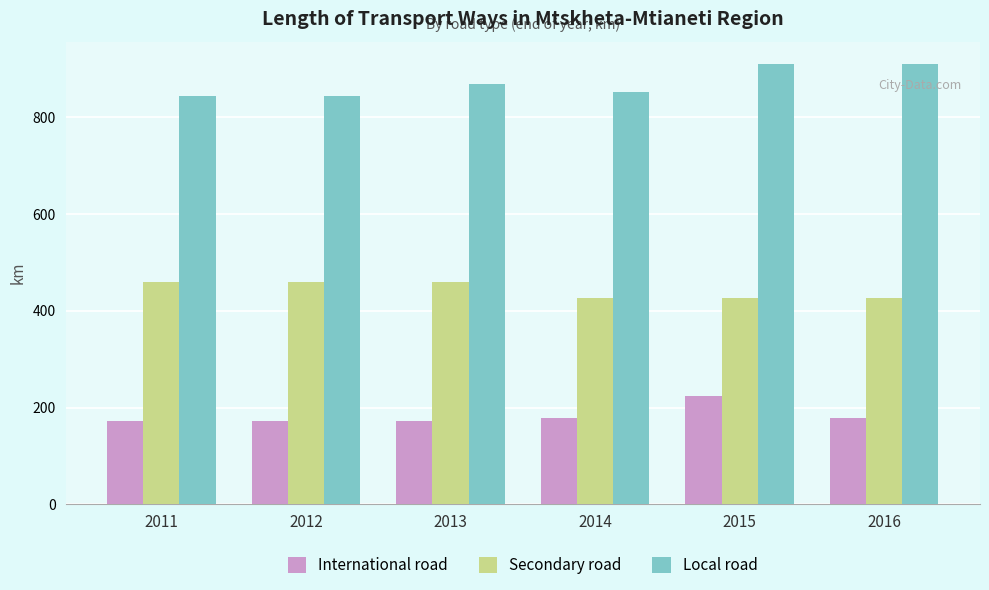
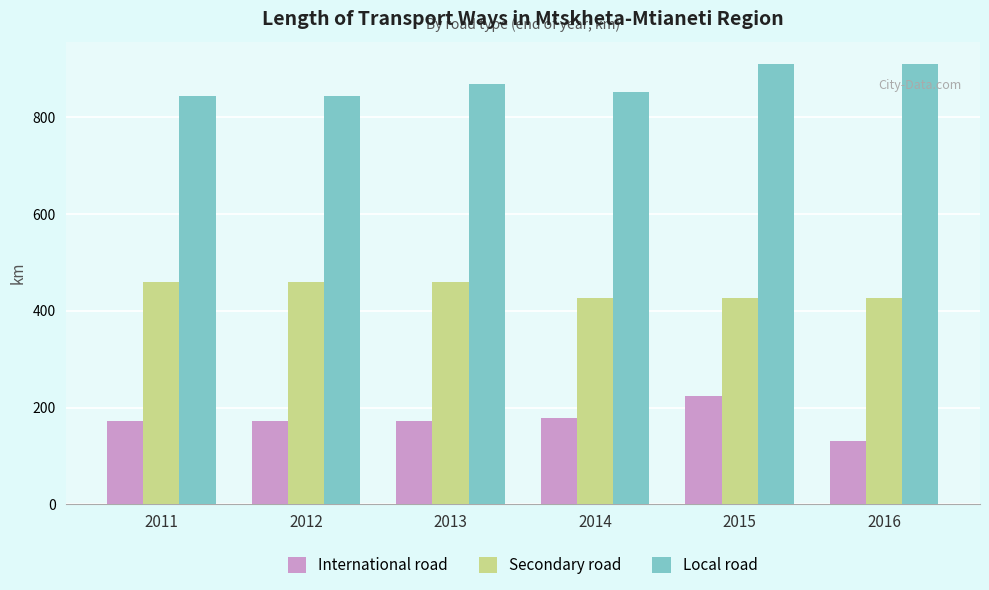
  {
    "International road": {
      "2011": 170,
      "2012": 170,
      "2013": 170,
      "2014": 180,
      "2015": 220,
-     "2016": 180
+     "2016": 130
    },
    "Secondary road": {
      "2011": 460,
      "2012": 460,
      "2013": 460,
      "2014": 430,
      "2015": 430,
      "2016": 430
    },
    "Local road": {
      "2011": 840,
      "2012": 840,
      "2013": 870,
      "2014": 850,
      "2015": 910,
      "2016": 910
    }
  }
